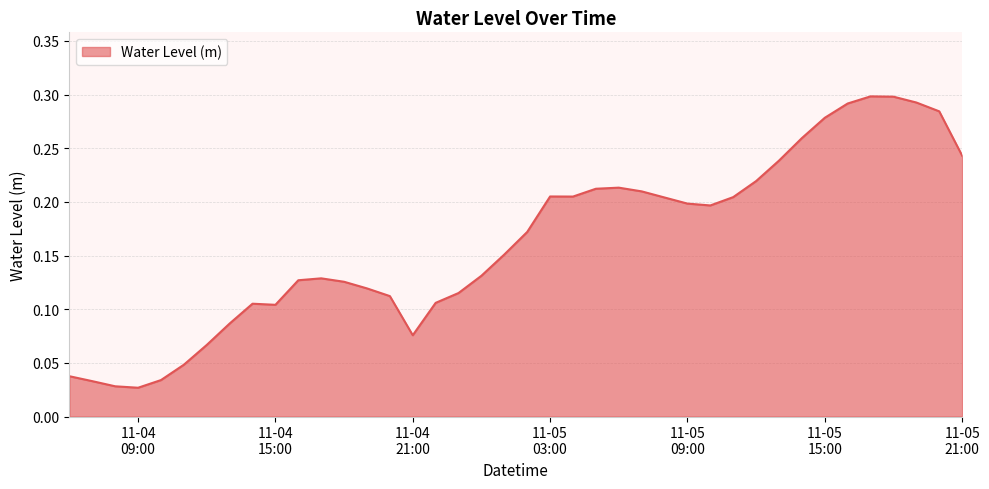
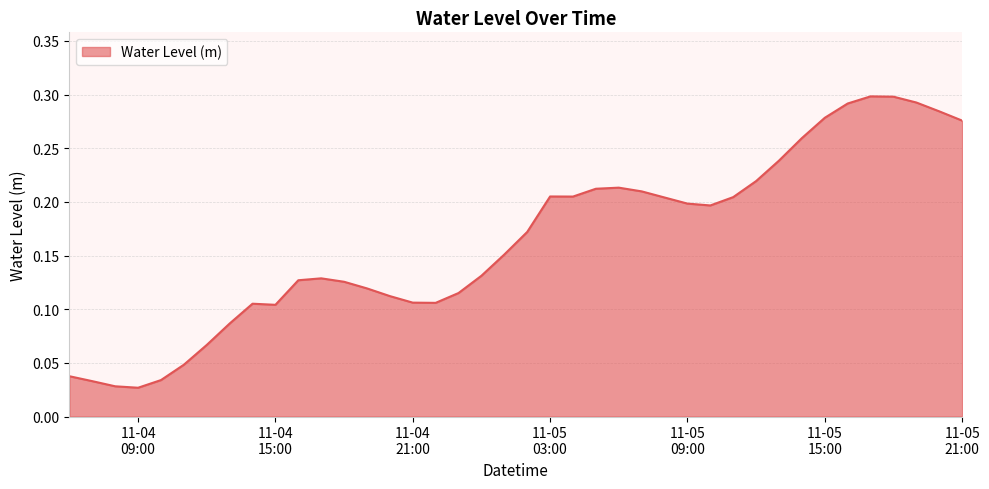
  {
    "11-04 09:00": 0.027,
    "11-04 15:00": 0.104,
-   "11-04 21:00": 0.076,
+   "11-04 21:00": 0.106,
    "11-05 03:00": 0.205,
    "11-05 09:00": 0.198,
    "11-05 15:00": 0.278,
-   "11-05 21:00": 0.243
+   "11-05 21:00": 0.276
  }
